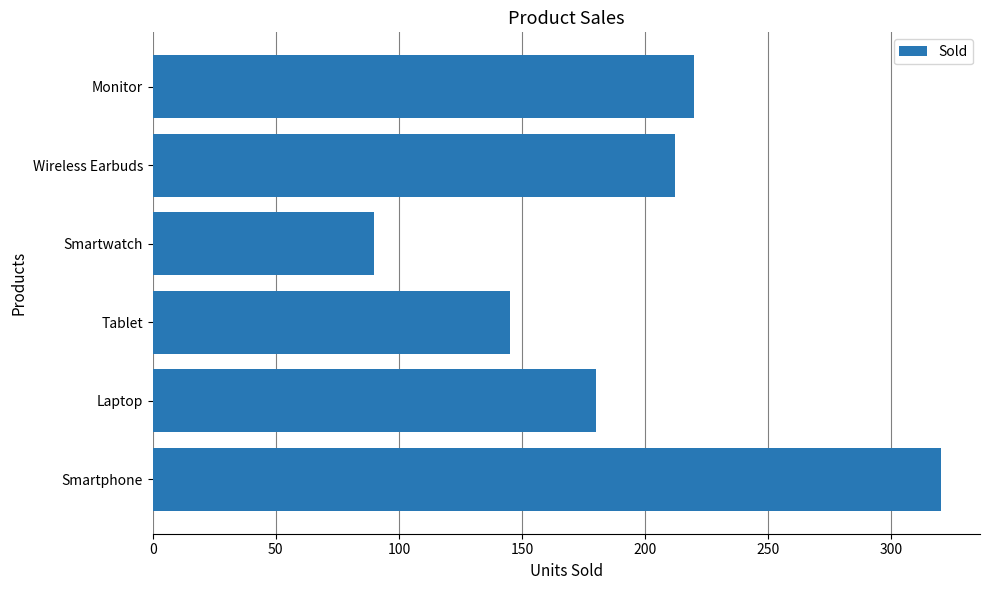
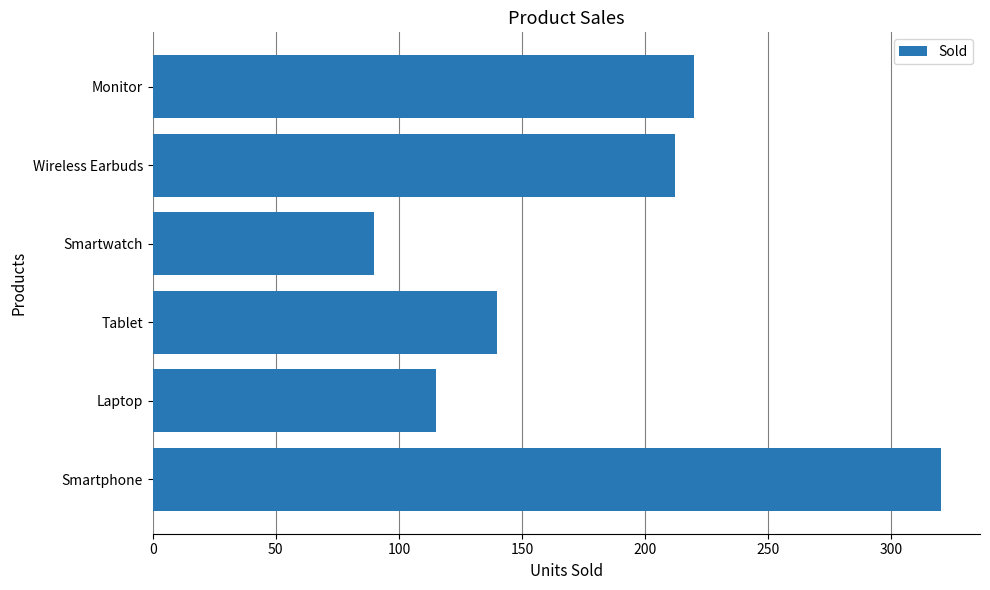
  {
    "Monitor": 220,
    "Wireless Earbuds": 212,
    "Smartwatch": 90,
-   "Tablet": 145,
-   "Laptop": 180,
+   "Tablet": 140,
+   "Laptop": 115,
    "Smartphone": 320
  }
